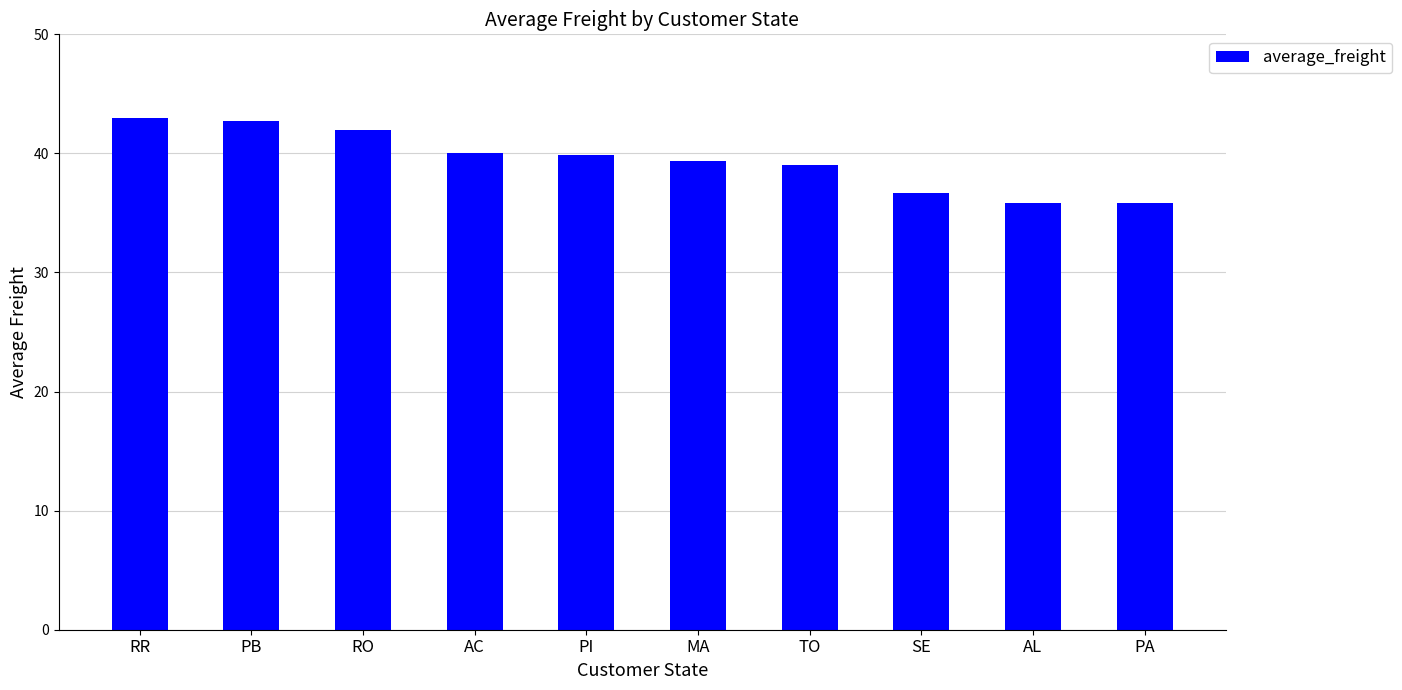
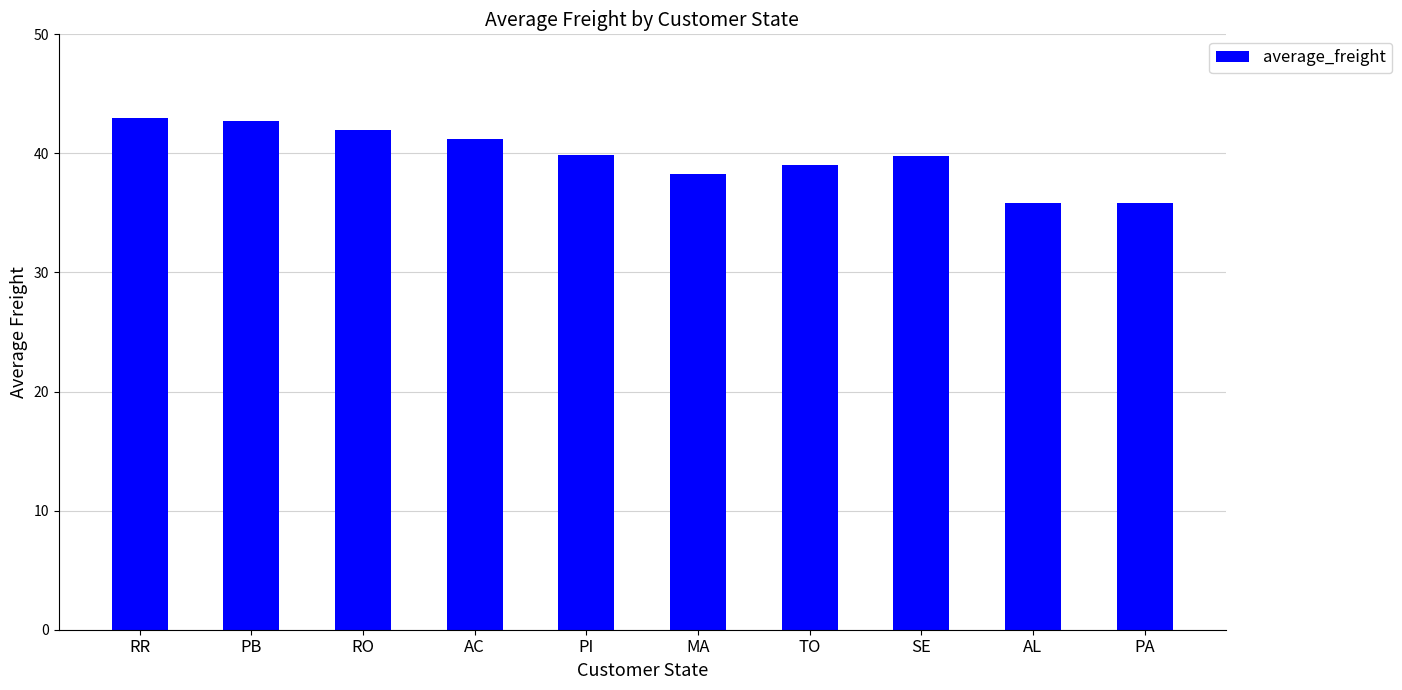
  {
    "RR": 43.0,
    "PB": 42.7,
    "RO": 42.0,
-   "AC": 40.1,
+   "AC": 41.2,
    "PI": 39.9,
-   "MA": 39.4,
+   "MA": 38.3,
    "TO": 39.0,
-   "SE": 36.7,
+   "SE": 39.8,
    "AL": 35.8,
    "PA": 35.8
  }
